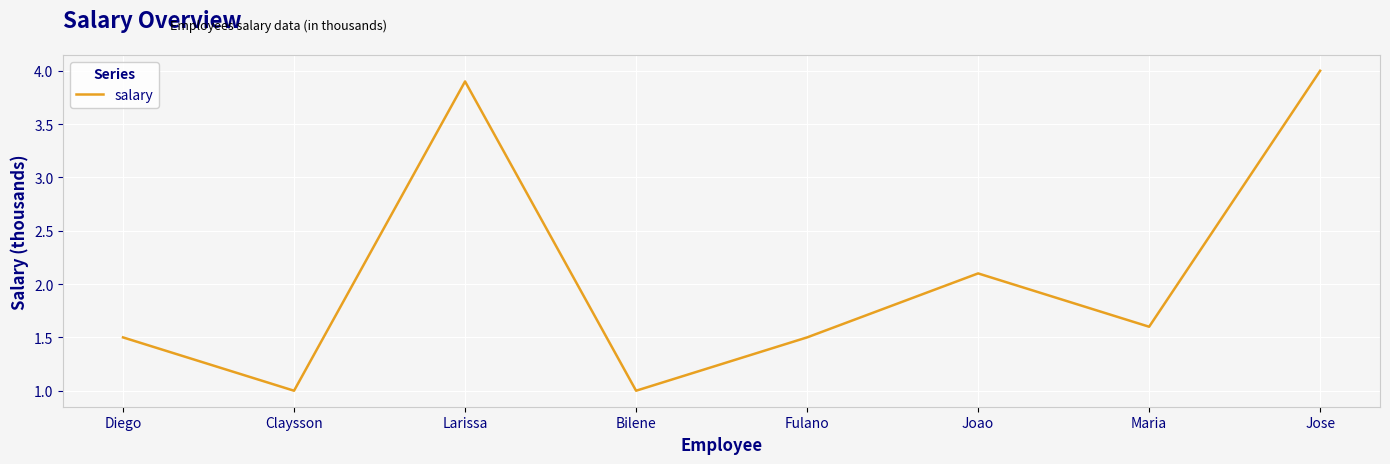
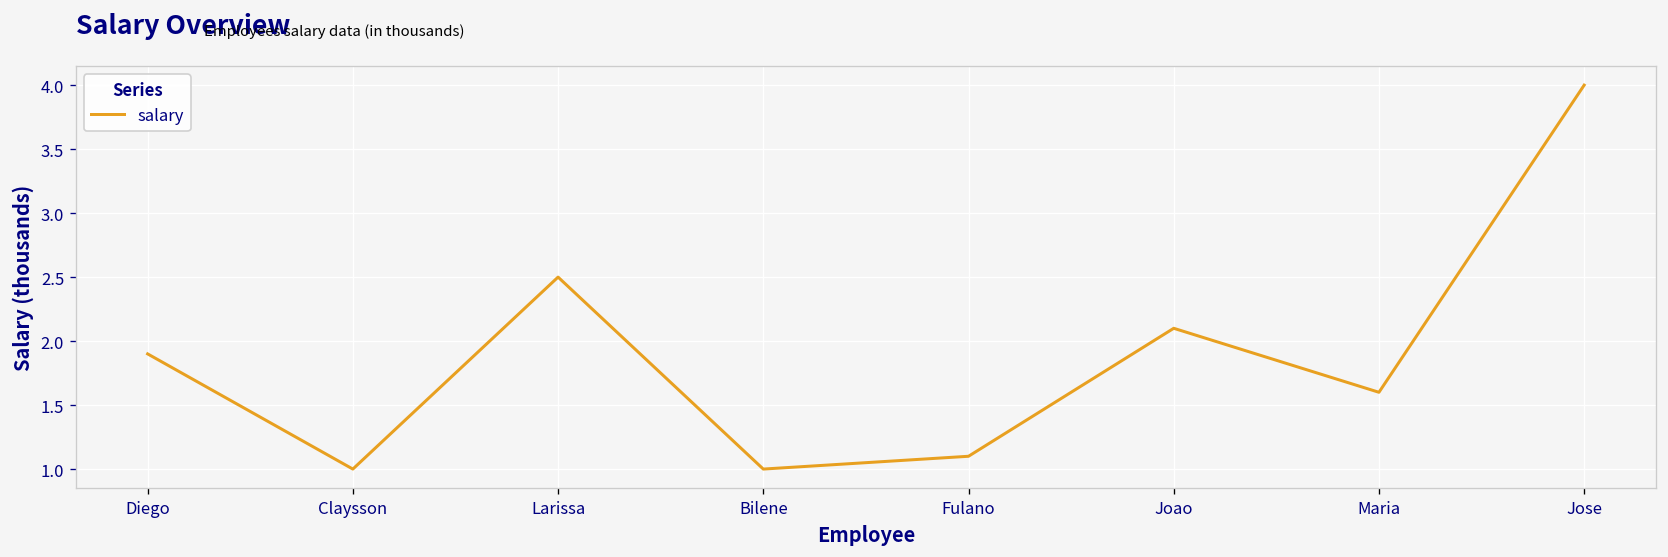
  {
-   "Diego": 1.5,
+   "Diego": 1.9,
    "Claysson": 1.0,
-   "Larissa": 3.9,
+   "Larissa": 2.5,
    "Bilene": 1.0,
-   "Fulano": 1.5,
+   "Fulano": 1.1,
    "Joao": 2.1,
    "Maria": 1.6,
    "Jose": 4.0
  }
